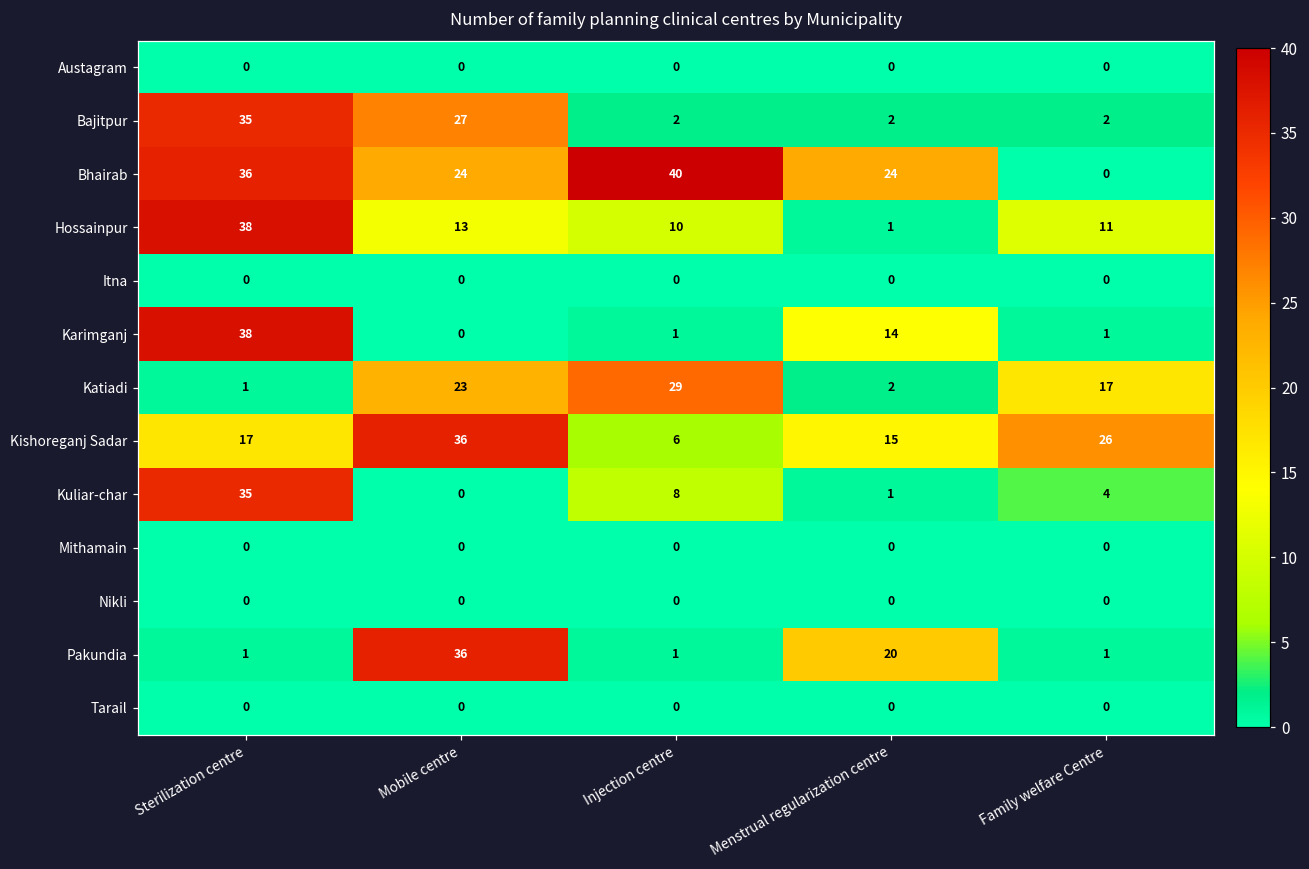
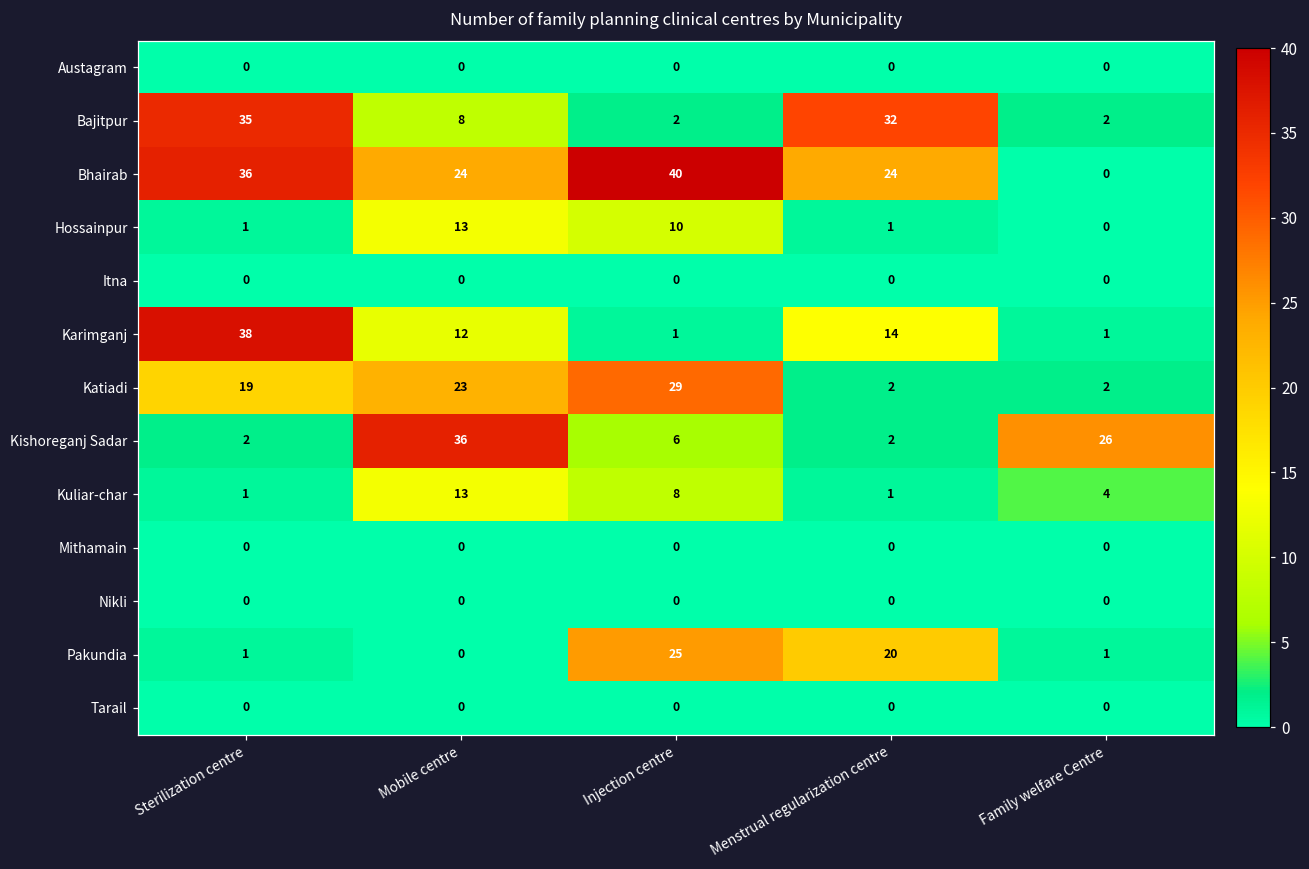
  {
    "Austagram": {
      "Sterilization centre": 0,
      "Mobile centre": 0,
      "Injection centre": 0,
      "Menstrual regularization centre": 0,
      "Family welfare Centre": 0
    },
    "Bajitpur": {
      "Sterilization centre": 35,
-     "Mobile centre": 27,
+     "Mobile centre": 8,
      "Injection centre": 2,
-     "Menstrual regularization centre": 2,
+     "Menstrual regularization centre": 32,
      "Family welfare Centre": 2
    },
    "Bhairab": {
      "Sterilization centre": 36,
      "Mobile centre": 24,
      "Injection centre": 40,
      "Menstrual regularization centre": 24,
      "Family welfare Centre": 0
    },
    "Hossainpur": {
-     "Sterilization centre": 38,
+     "Sterilization centre": 1,
      "Mobile centre": 13,
      "Injection centre": 10,
      "Menstrual regularization centre": 1,
-     "Family welfare Centre": 11
+     "Family welfare Centre": 0
    },
    "Itna": {
      "Sterilization centre": 0,
      "Mobile centre": 0,
      "Injection centre": 0,
      "Menstrual regularization centre": 0,
      "Family welfare Centre": 0
    },
    "Karimganj": {
      "Sterilization centre": 38,
-     "Mobile centre": 0,
+     "Mobile centre": 12,
      "Injection centre": 1,
      "Menstrual regularization centre": 14,
      "Family welfare Centre": 1
    },
    "Katiadi": {
-     "Sterilization centre": 1,
+     "Sterilization centre": 19,
      "Mobile centre": 23,
      "Injection centre": 29,
      "Menstrual regularization centre": 2,
-     "Family welfare Centre": 17
+     "Family welfare Centre": 2
    },
    "Kishoreganj Sadar": {
-     "Sterilization centre": 17,
+     "Sterilization centre": 2,
      "Mobile centre": 36,
      "Injection centre": 6,
-     "Menstrual regularization centre": 15,
+     "Menstrual regularization centre": 2,
      "Family welfare Centre": 26
    },
    "Kuliar-char": {
-     "Sterilization centre": 35,
-     "Mobile centre": 0,
+     "Sterilization centre": 1,
+     "Mobile centre": 13,
      "Injection centre": 8,
      "Menstrual regularization centre": 1,
      "Family welfare Centre": 4
    },
    "Mithamain": {
      "Sterilization centre": 0,
      "Mobile centre": 0,
      "Injection centre": 0,
      "Menstrual regularization centre": 0,
      "Family welfare Centre": 0
    },
    "Nikli": {
      "Sterilization centre": 0,
      "Mobile centre": 0,
      "Injection centre": 0,
      "Menstrual regularization centre": 0,
      "Family welfare Centre": 0
    },
    "Pakundia": {
      "Sterilization centre": 1,
-     "Mobile centre": 36,
-     "Injection centre": 1,
+     "Mobile centre": 0,
+     "Injection centre": 25,
      "Menstrual regularization centre": 20,
      "Family welfare Centre": 1
    },
    "Tarail": {
      "Sterilization centre": 0,
      "Mobile centre": 0,
      "Injection centre": 0,
      "Menstrual regularization centre": 0,
      "Family welfare Centre": 0
    }
  }
